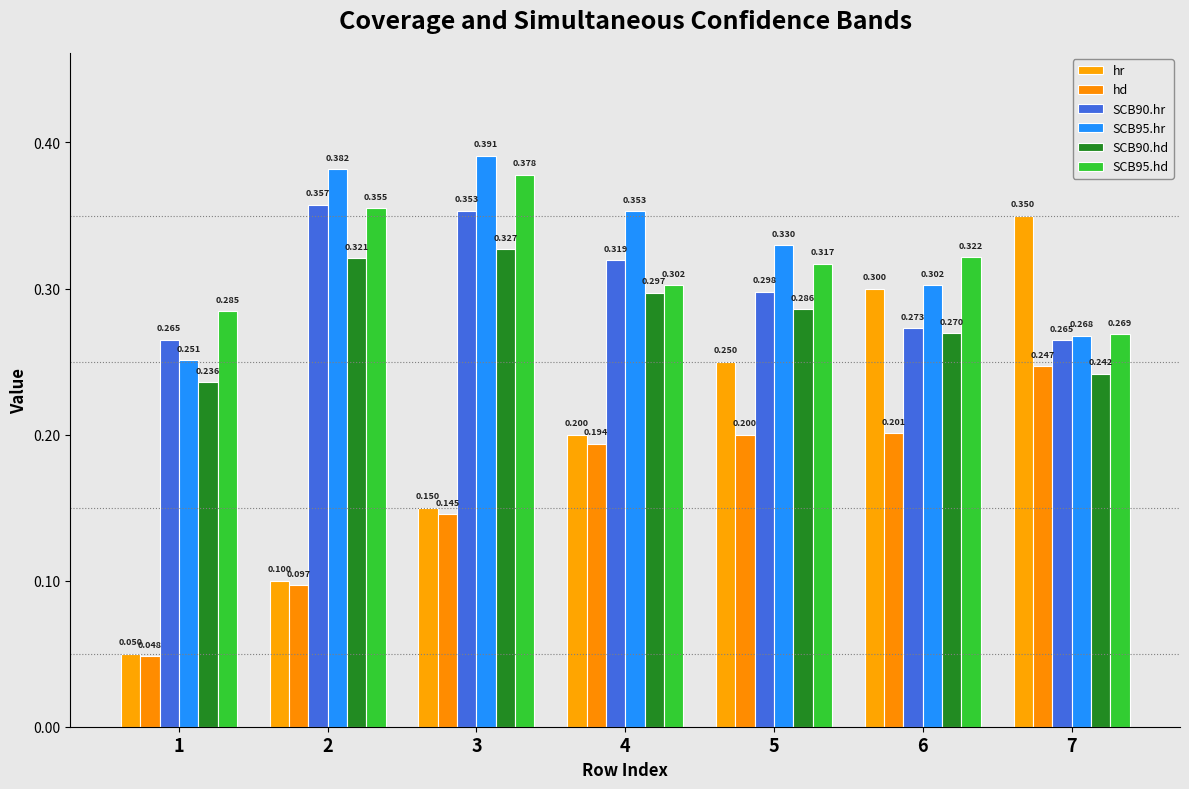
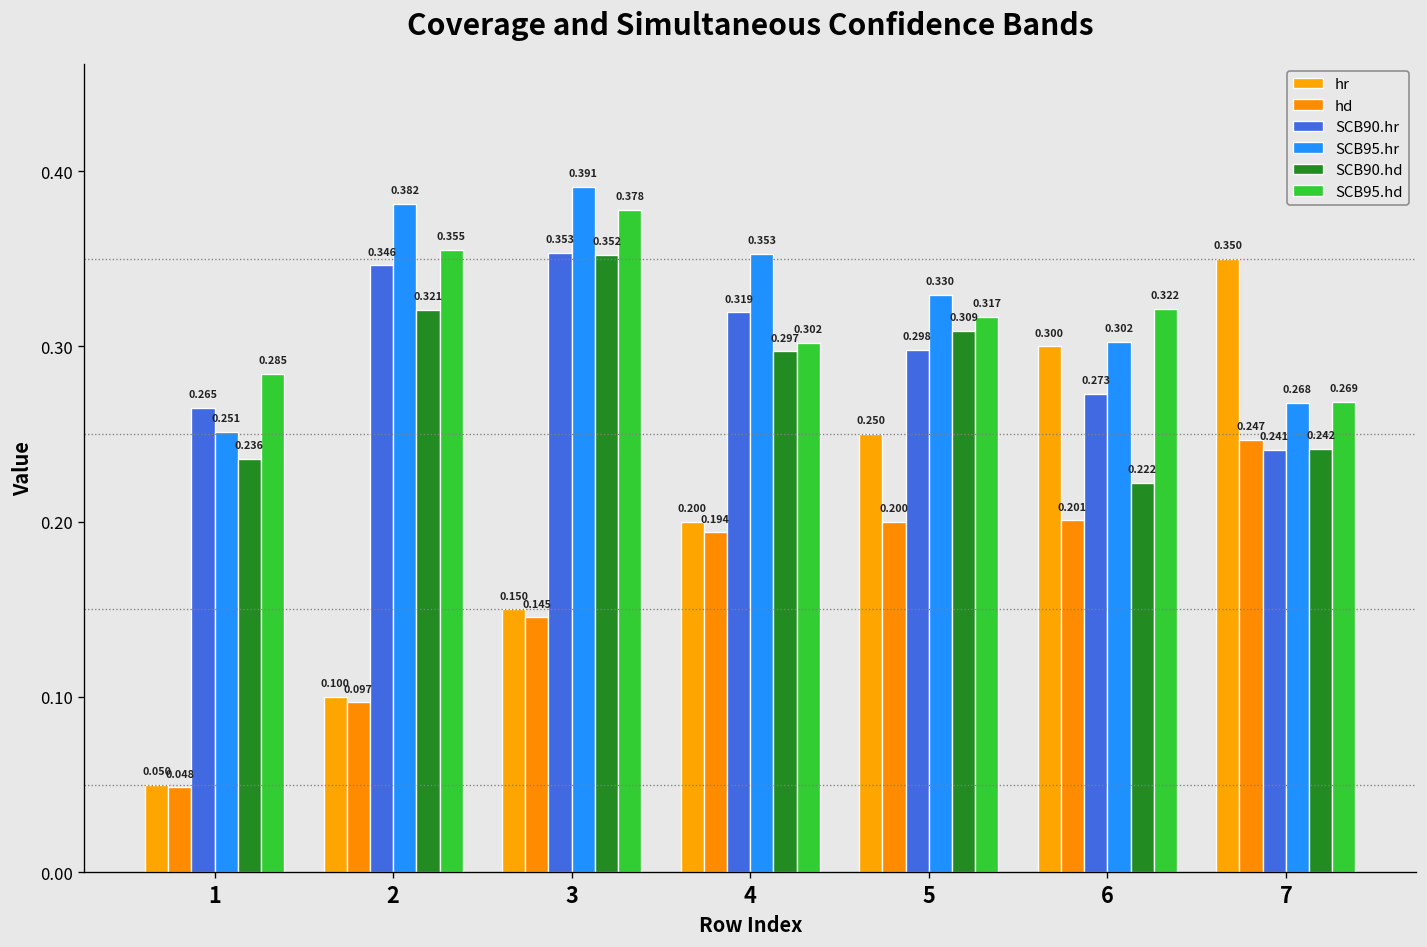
  {
    "SCB90.hr": {
      "1": 0.265,
-     "2": 0.357,
+     "2": 0.346,
      "3": 0.353,
      "4": 0.319,
      "5": 0.298,
      "6": 0.273,
-     "7": 0.265
+     "7": 0.241
    },
    "SCB95.hr": {
      "1": 0.251,
      "2": 0.382,
      "3": 0.391,
      "4": 0.353,
      "5": 0.330,
      "6": 0.302,
      "7": 0.268
    },
    "SCB90.hd": {
      "1": 0.236,
      "2": 0.321,
-     "3": 0.327,
+     "3": 0.352,
      "4": 0.297,
-     "5": 0.286,
-     "6": 0.270,
+     "5": 0.309,
+     "6": 0.222,
      "7": 0.242
    },
    "SCB95.hd": {
      "1": 0.285,
      "2": 0.355,
      "3": 0.378,
      "4": 0.302,
      "5": 0.317,
      "6": 0.322,
      "7": 0.269
    }
  }
